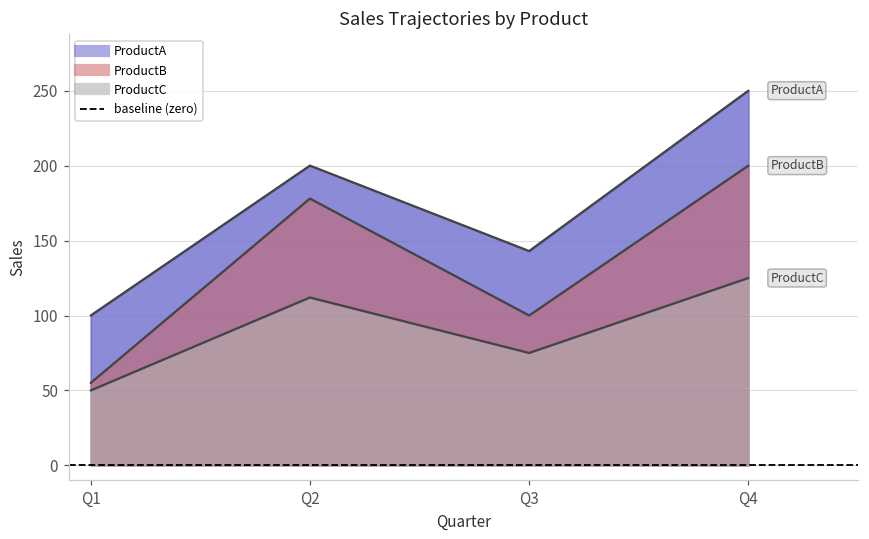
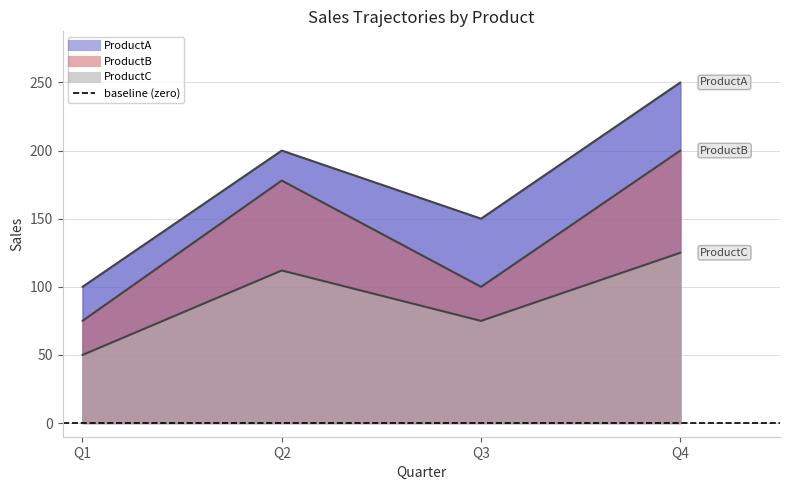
  {
    "ProductA": {
      "Q1": 100,
      "Q2": 200,
-     "Q3": 143,
+     "Q3": 150,
      "Q4": 250
    },
    "ProductB": {
-     "Q1": 55,
+     "Q1": 75,
      "Q2": 178,
      "Q3": 100,
      "Q4": 200
    },
    "ProductC": {
      "Q1": 50,
      "Q2": 112,
      "Q3": 75,
      "Q4": 125
    }
  }
